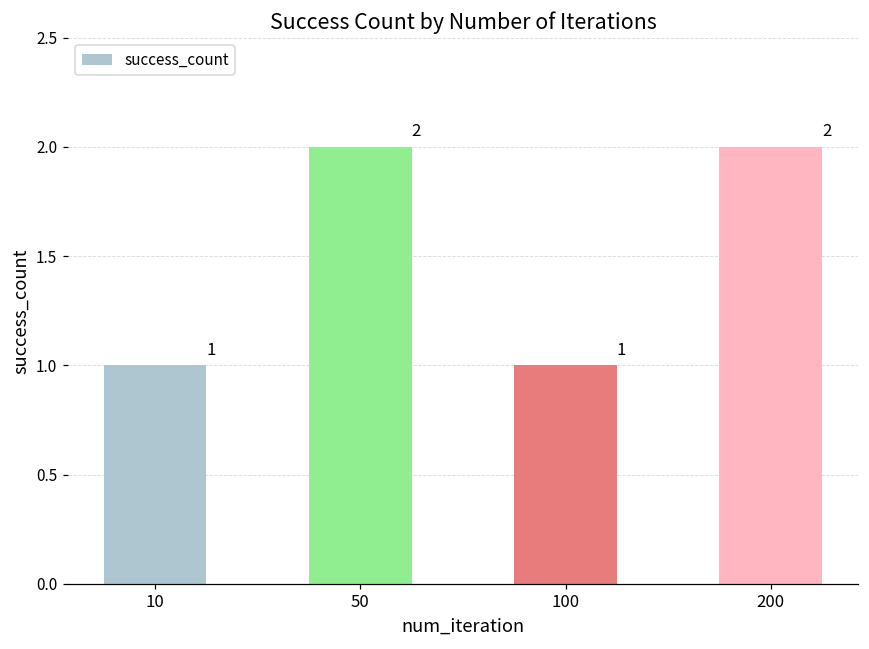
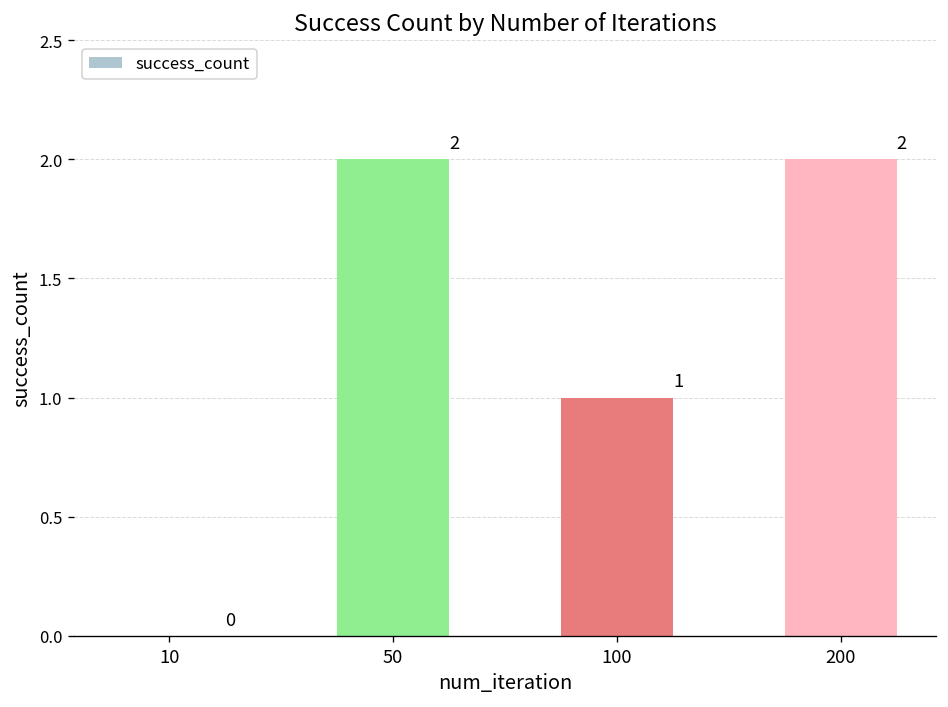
  {
-   "10": 1
+   "10": 0
  }
